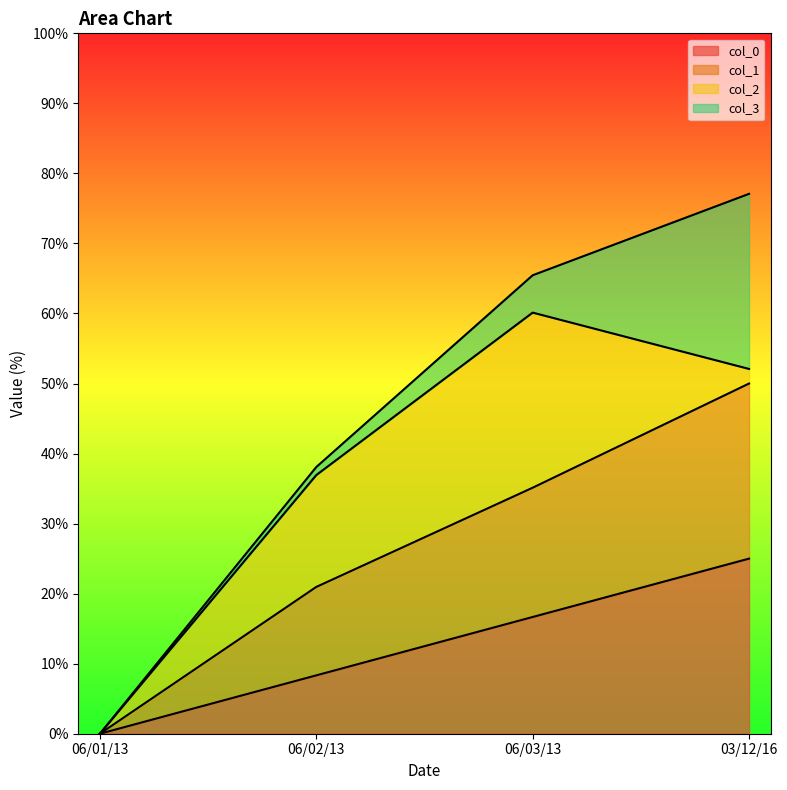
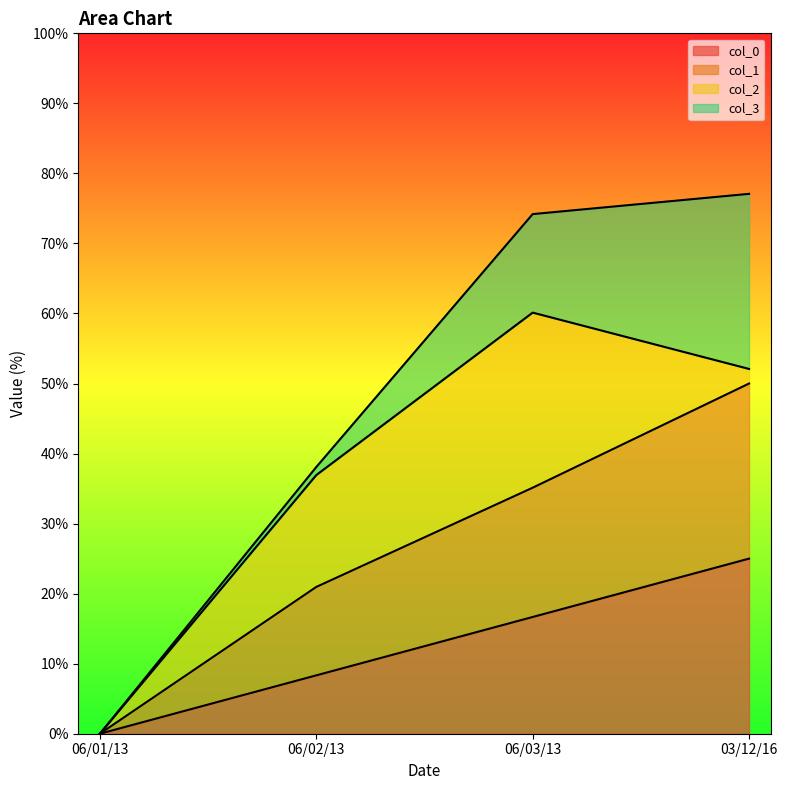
  {
    "col_2": {
      "06/02/13": "16%",
      "06/03/13": "25%",
      "03/12/16": "2%"
    },
    "col_3": {
      "06/02/13": "1%",
-     "06/03/13": "5%",
+     "06/03/13": "14%",
      "03/12/16": "25%"
    }
  }
